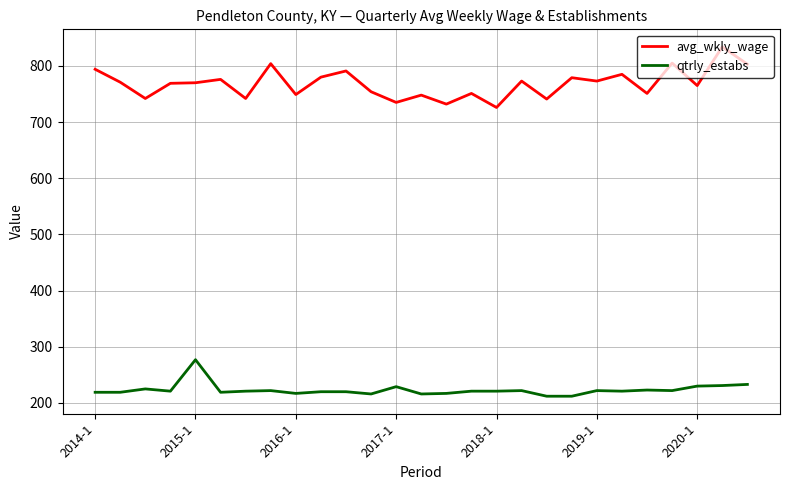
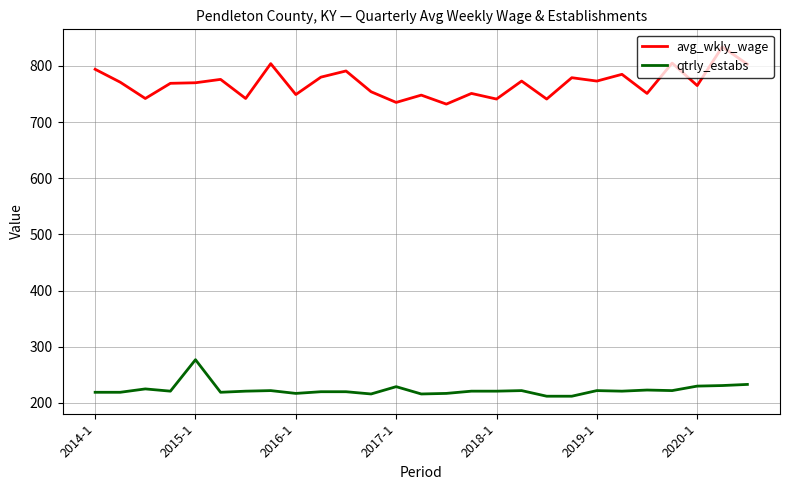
  {
    "avg_wkly_wage": {
      "2014-1": 790,
      "2015-1": 770,
      "2016-1": 750,
      "2017-1": 740,
-     "2018-1": 730,
+     "2018-1": 740,
      "2019-1": 770,
      "2020-1": 770
    },
    "qtrly_estabs": {
      "2014-1": 220,
      "2015-1": 280,
      "2016-1": 220,
      "2017-1": 230,
      "2018-1": 220,
      "2019-1": 220,
      "2020-1": 230
    }
  }
